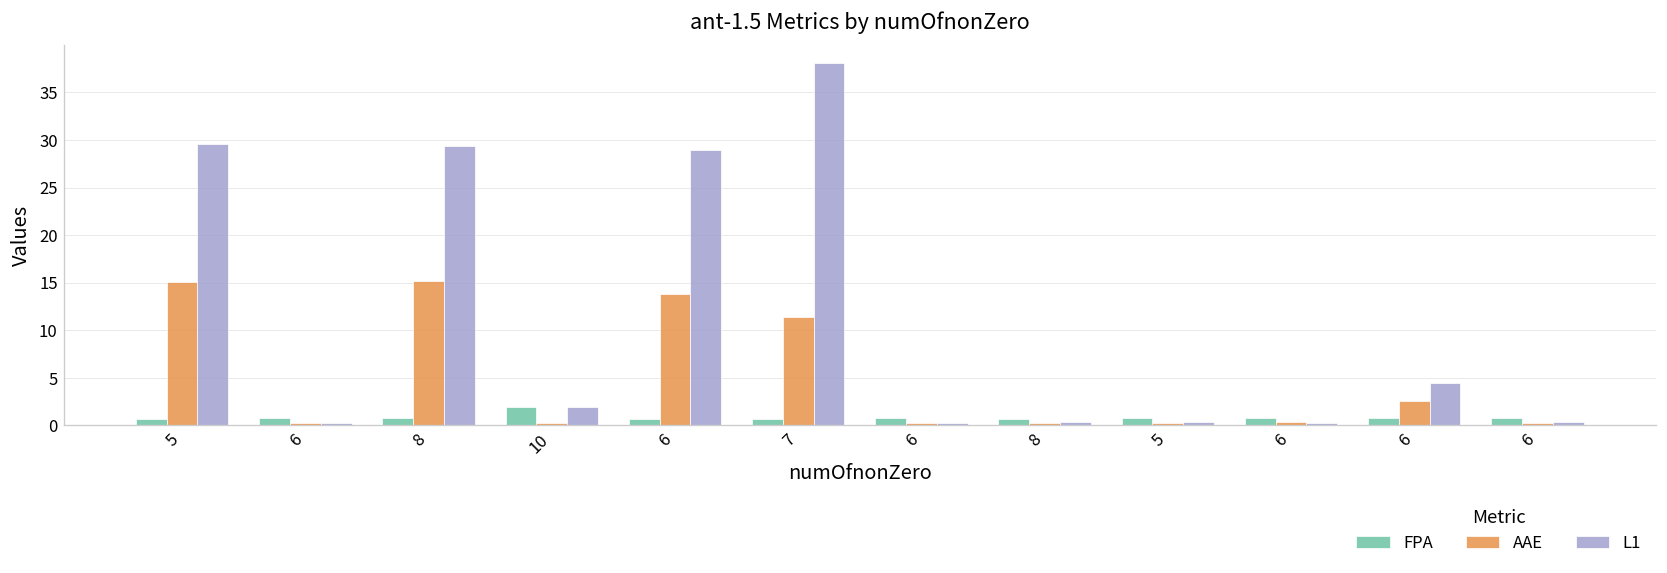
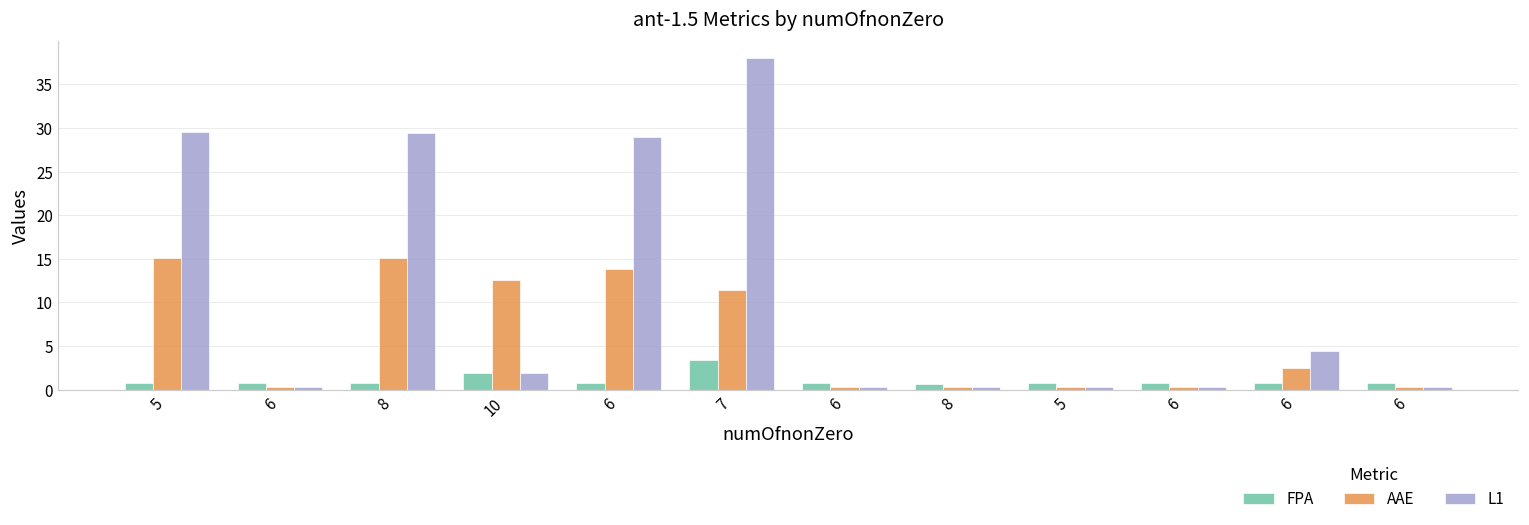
  {
    "FPA": {
      "10": 2,
-     "7": 1
+     "7": 3
    },
    "AAE": {
-     "10": 0,
+     "10": 13,
      "7": 11
    },
    "L1": {
      "10": 2,
      "7": 38
    }
  }
